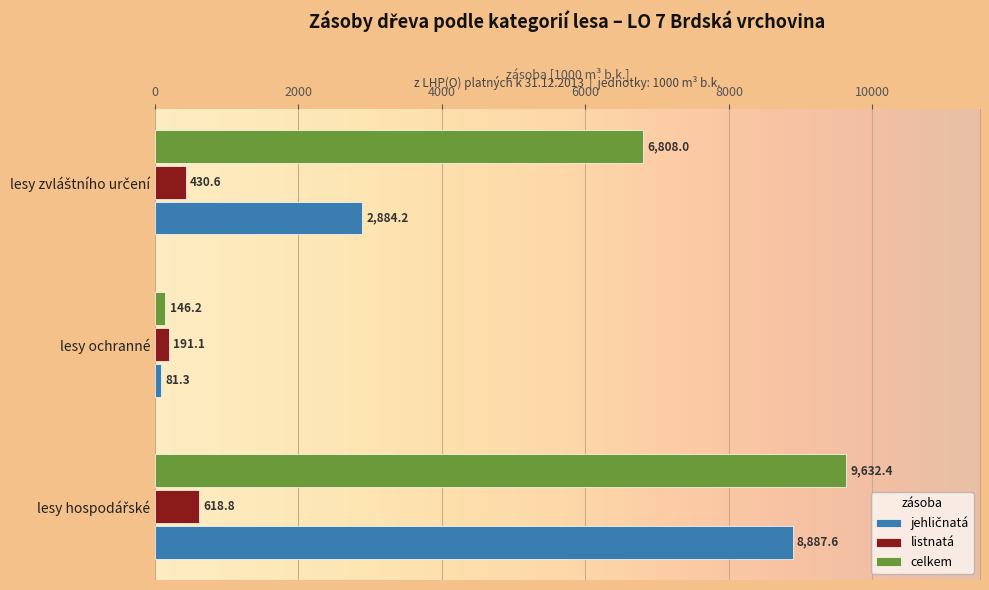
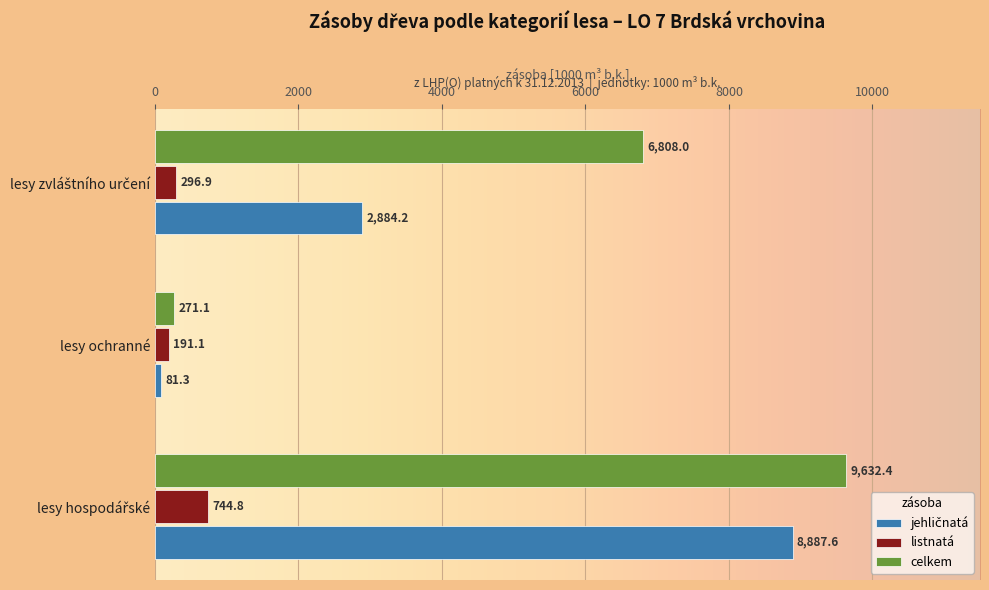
  {
    "jehličnatá": {
      "lesy zvláštního určení": "2,884.2",
      "lesy ochranné": "81.3",
      "lesy hospodářské": "8,887.6"
    },
    "listnatá": {
-     "lesy zvláštního určení": "430.6",
+     "lesy zvláštního určení": "296.9",
      "lesy ochranné": "191.1",
-     "lesy hospodářské": "618.8"
+     "lesy hospodářské": "744.8"
    },
    "celkem": {
      "lesy zvláštního určení": "6,808.0",
-     "lesy ochranné": "146.2",
+     "lesy ochranné": "271.1",
      "lesy hospodářské": "9,632.4"
    }
  }
